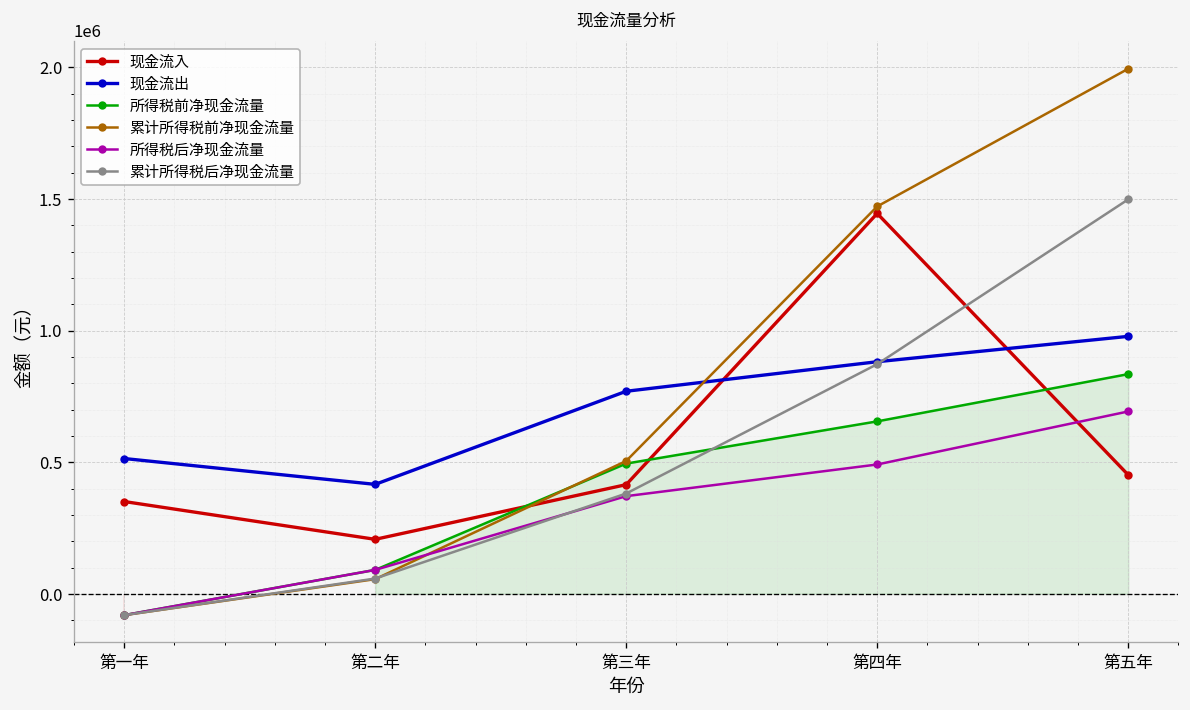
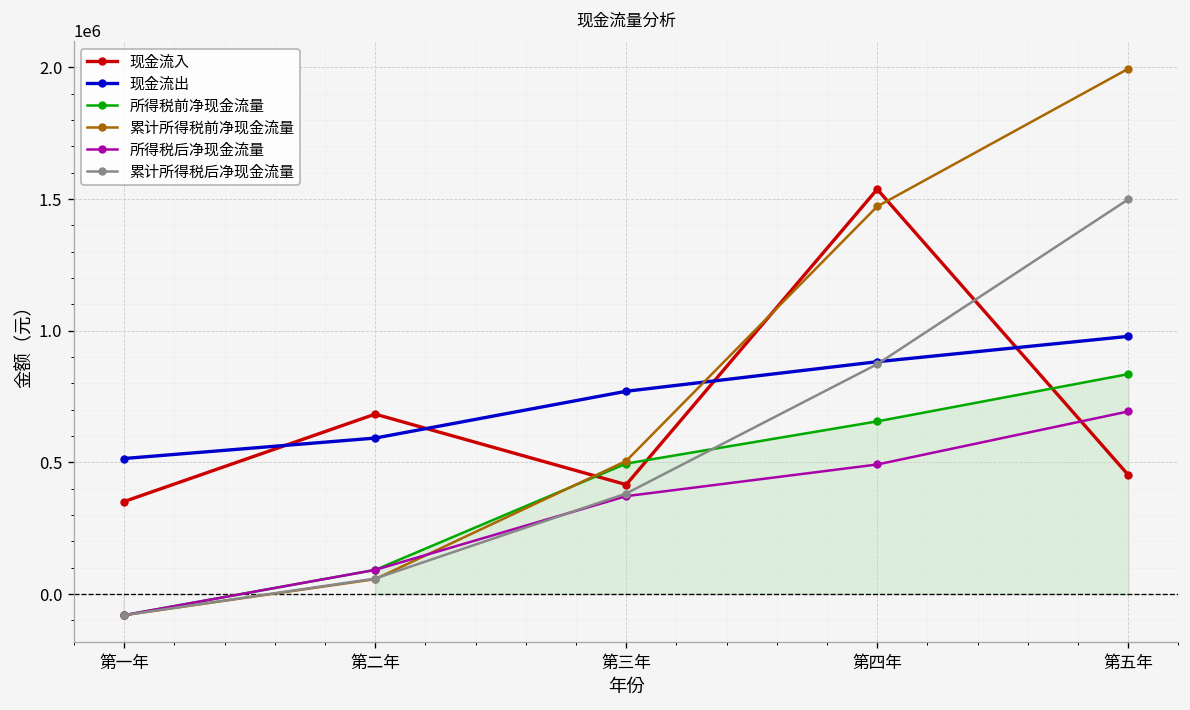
  {
    "现金流入": {
      "第一年": 350000,
-     "第二年": 210000,
+     "第二年": 680000,
      "第三年": 410000,
-     "第四年": 1440000,
+     "第四年": 1540000,
      "第五年": 450000
    },
    "现金流出": {
      "第一年": 510000,
-     "第二年": 420000,
+     "第二年": 590000,
      "第三年": 770000,
      "第五年": 980000
    },
    "累计所得税前净现金流量": {
      "第四年": 1470000,
      "第五年": 1990000
    },
    "所得税后净现金流量": {
      "第四年": 490000,
      "第五年": 690000
    },
    "累计所得税后净现金流量": {
      "第五年": 1500000
    }
  }
